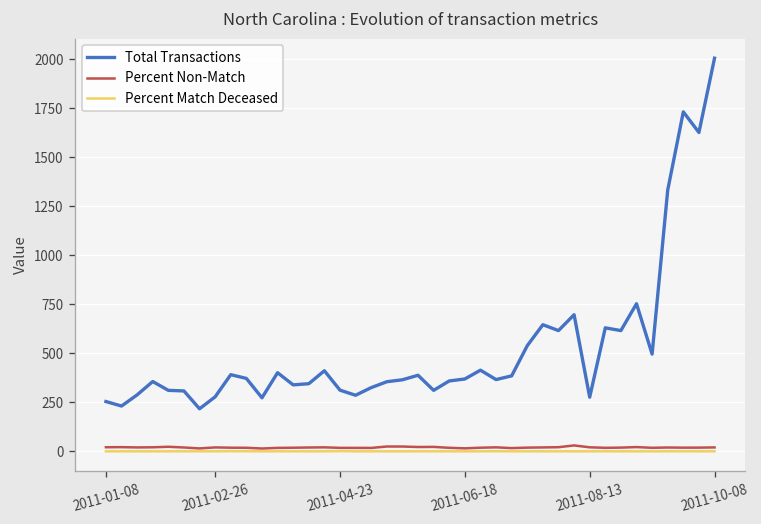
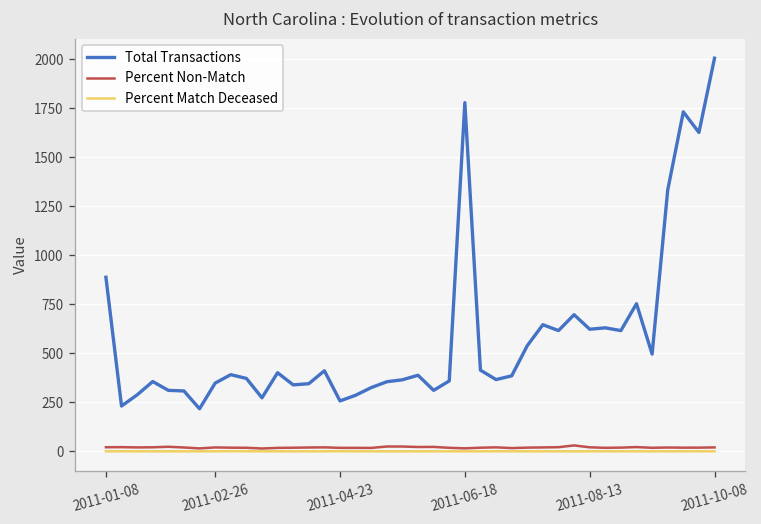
  {
    "Total Transactions": {
-     "2011-01-08": 250,
-     "2011-02-26": 280,
-     "2011-04-23": 310,
-     "2011-06-18": 370,
-     "2011-08-13": 280,
+     "2011-01-08": 890,
+     "2011-02-26": 350,
+     "2011-04-23": 260,
+     "2011-06-18": 1780,
+     "2011-08-13": 620,
      "2011-10-08": 2010
    },
    "Percent Non-Match": {
      "2011-01-08": 20,
      "2011-02-26": 20,
      "2011-04-23": 20,
      "2011-08-13": 20,
      "2011-10-08": 20
    },
    "Percent Match Deceased": {
      "2011-01-08": 0,
      "2011-02-26": 0,
      "2011-04-23": 0,
      "2011-08-13": 0,
      "2011-10-08": 0
    }
  }
